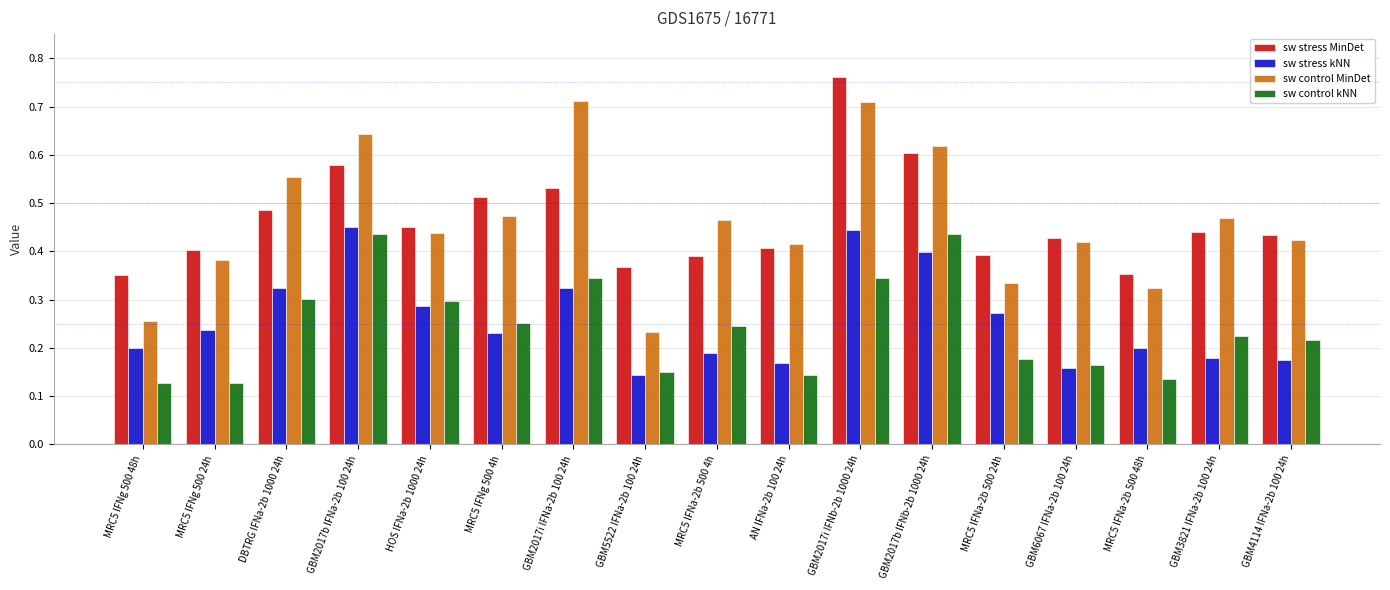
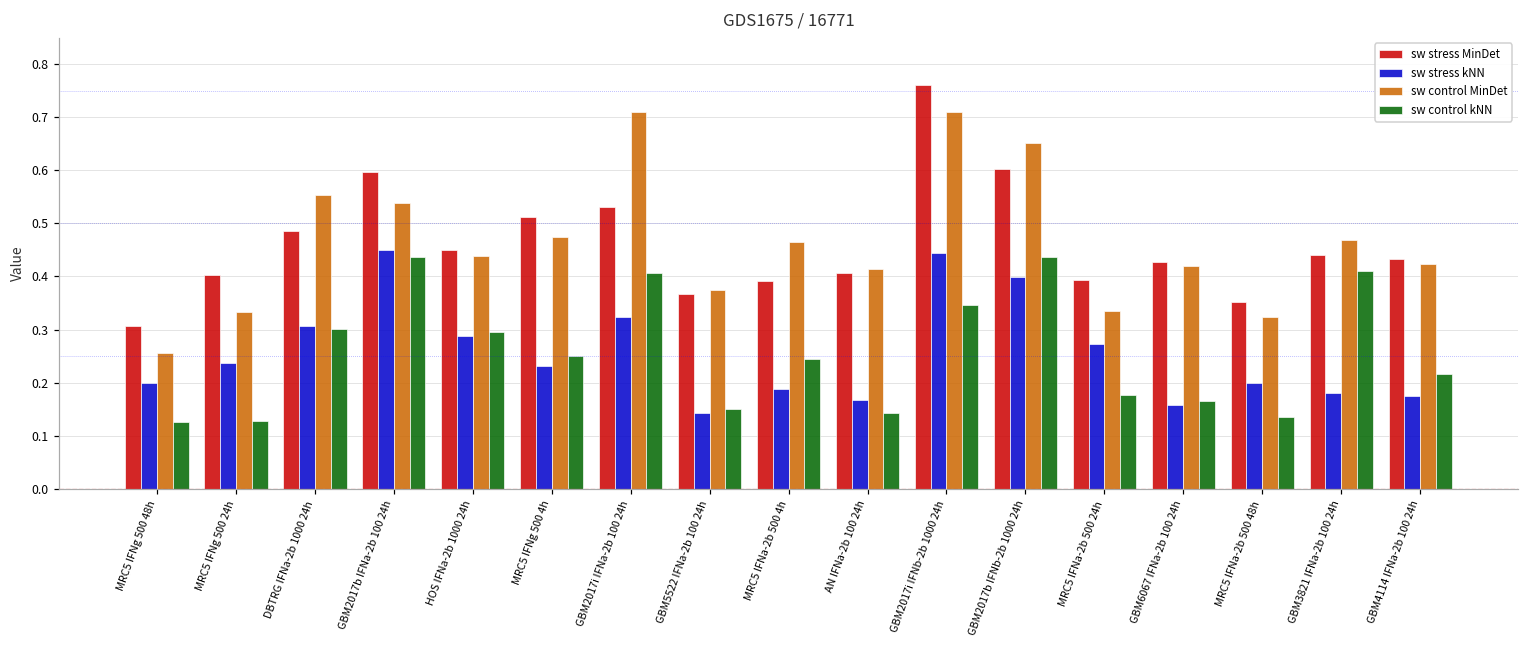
  {
    "sw stress MinDet": {
-     "MRC5 IFNg 500 48h": 0.35,
+     "MRC5 IFNg 500 48h": 0.31,
      "MRC5 IFNg 500 24h": 0.40,
      "DBTRG IFNa-2b 1000 24h": 0.48,
-     "GBM2017b IFNa-2b 100 24h": 0.58,
+     "GBM2017b IFNa-2b 100 24h": 0.60,
      "HOS IFNa-2b 1000 24h": 0.45,
      "MRC5 IFNg 500 4h": 0.51,
      "GBM2017i IFNa-2b 100 24h": 0.53,
      "GBM5522 IFNa-2b 100 24h": 0.37,
      "MRC5 IFNa-2b 500 4h": 0.39,
      "AN IFNa-2b 100 24h": 0.41,
      "GBM2017i IFNb-2b 1000 24h": 0.76,
      "GBM2017b IFNb-2b 1000 24h": 0.60,
      "MRC5 IFNa-2b 500 24h": 0.39,
      "GBM6067 IFNa-2b 100 24h": 0.43,
      "MRC5 IFNa-2b 500 48h": 0.35,
      "GBM3821 IFNa-2b 100 24h": 0.44,
      "GBM4114 IFNa-2b 100 24h": 0.43
    },
    "sw stress kNN": {
      "MRC5 IFNg 500 48h": 0.20,
      "MRC5 IFNg 500 24h": 0.24,
-     "DBTRG IFNa-2b 1000 24h": 0.33,
+     "DBTRG IFNa-2b 1000 24h": 0.31,
      "GBM2017b IFNa-2b 100 24h": 0.45,
      "HOS IFNa-2b 1000 24h": 0.29,
      "MRC5 IFNg 500 4h": 0.23,
      "GBM2017i IFNa-2b 100 24h": 0.32,
      "GBM5522 IFNa-2b 100 24h": 0.14,
      "MRC5 IFNa-2b 500 4h": 0.19,
      "AN IFNa-2b 100 24h": 0.17,
      "GBM2017i IFNb-2b 1000 24h": 0.45,
      "GBM2017b IFNb-2b 1000 24h": 0.40,
      "MRC5 IFNa-2b 500 24h": 0.27,
      "GBM6067 IFNa-2b 100 24h": 0.16,
      "MRC5 IFNa-2b 500 48h": 0.20,
      "GBM3821 IFNa-2b 100 24h": 0.18,
      "GBM4114 IFNa-2b 100 24h": 0.18
    },
    "sw control MinDet": {
      "MRC5 IFNg 500 48h": 0.26,
-     "MRC5 IFNg 500 24h": 0.38,
+     "MRC5 IFNg 500 24h": 0.33,
      "DBTRG IFNa-2b 1000 24h": 0.55,
-     "GBM2017b IFNa-2b 100 24h": 0.64,
+     "GBM2017b IFNa-2b 100 24h": 0.54,
      "HOS IFNa-2b 1000 24h": 0.44,
      "MRC5 IFNg 500 4h": 0.47,
      "GBM2017i IFNa-2b 100 24h": 0.71,
-     "GBM5522 IFNa-2b 100 24h": 0.23,
+     "GBM5522 IFNa-2b 100 24h": 0.38,
      "MRC5 IFNa-2b 500 4h": 0.47,
      "AN IFNa-2b 100 24h": 0.41,
      "GBM2017i IFNb-2b 1000 24h": 0.71,
-     "GBM2017b IFNb-2b 1000 24h": 0.62,
+     "GBM2017b IFNb-2b 1000 24h": 0.65,
      "MRC5 IFNa-2b 500 24h": 0.33,
      "GBM6067 IFNa-2b 100 24h": 0.42,
      "MRC5 IFNa-2b 500 48h": 0.32,
      "GBM3821 IFNa-2b 100 24h": 0.47,
      "GBM4114 IFNa-2b 100 24h": 0.42
    },
    "sw control kNN": {
      "MRC5 IFNg 500 48h": 0.13,
      "MRC5 IFNg 500 24h": 0.13,
      "DBTRG IFNa-2b 1000 24h": 0.30,
      "GBM2017b IFNa-2b 100 24h": 0.44,
      "HOS IFNa-2b 1000 24h": 0.30,
      "MRC5 IFNg 500 4h": 0.25,
-     "GBM2017i IFNa-2b 100 24h": 0.35,
+     "GBM2017i IFNa-2b 100 24h": 0.41,
      "GBM5522 IFNa-2b 100 24h": 0.15,
      "MRC5 IFNa-2b 500 4h": 0.25,
      "AN IFNa-2b 100 24h": 0.14,
      "GBM2017i IFNb-2b 1000 24h": 0.35,
      "GBM2017b IFNb-2b 1000 24h": 0.44,
      "MRC5 IFNa-2b 500 24h": 0.18,
      "GBM6067 IFNa-2b 100 24h": 0.17,
      "MRC5 IFNa-2b 500 48h": 0.14,
-     "GBM3821 IFNa-2b 100 24h": 0.22,
+     "GBM3821 IFNa-2b 100 24h": 0.41,
      "GBM4114 IFNa-2b 100 24h": 0.22
    }
  }
